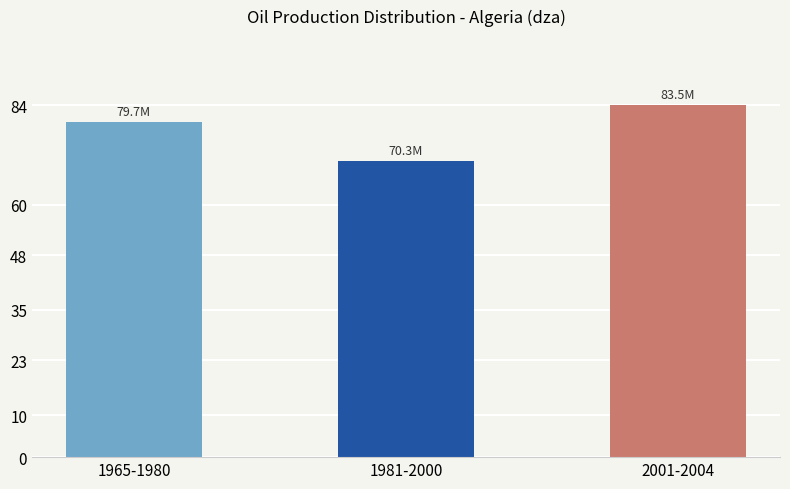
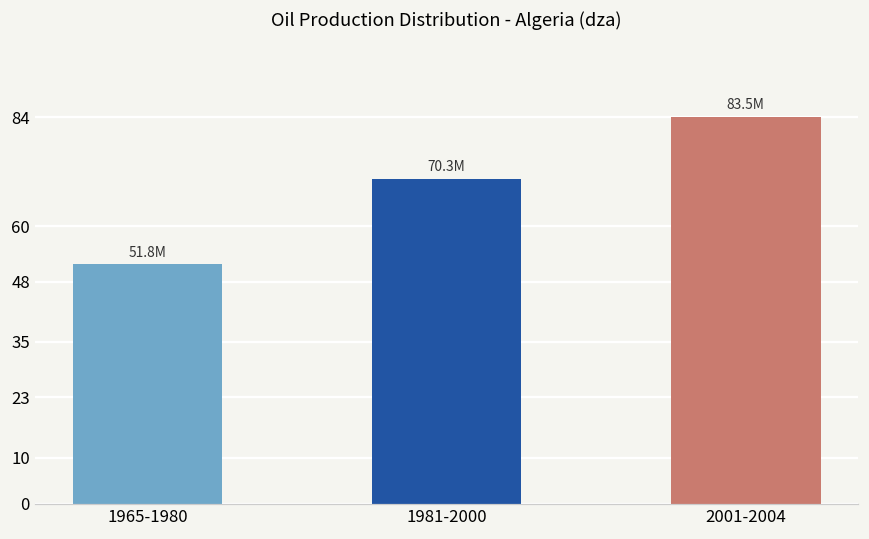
  {
-   "1965-1980": "79.7M",
+   "1965-1980": "51.8M",
    "1981-2000": "70.3M",
    "2001-2004": "83.5M"
  }
